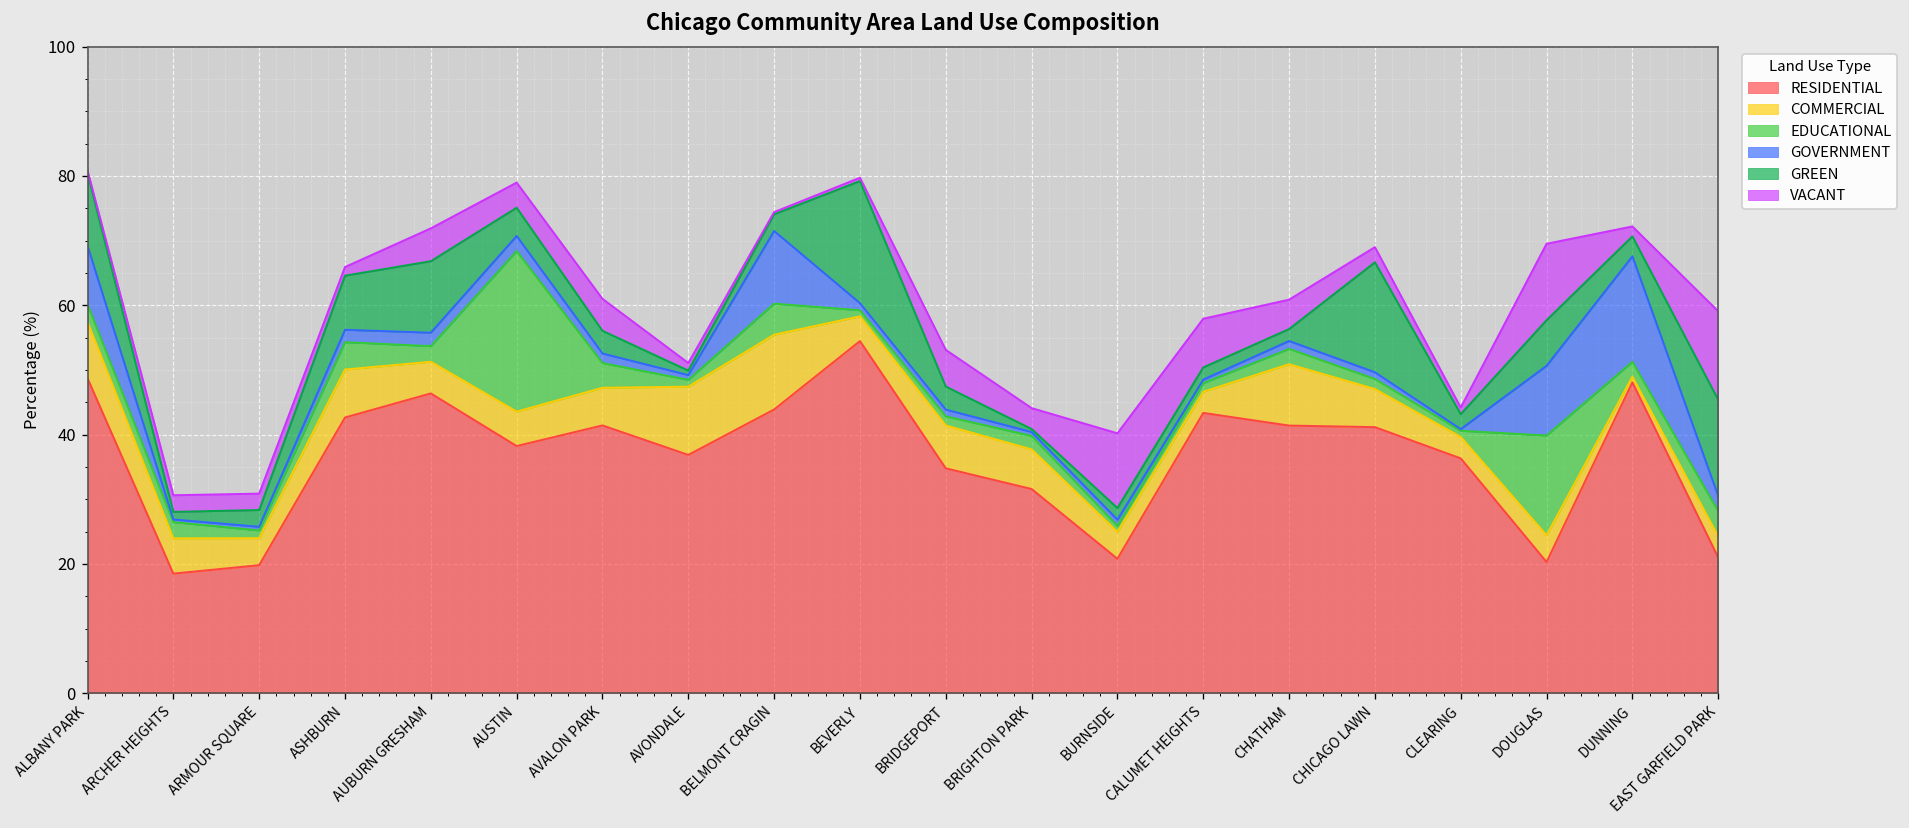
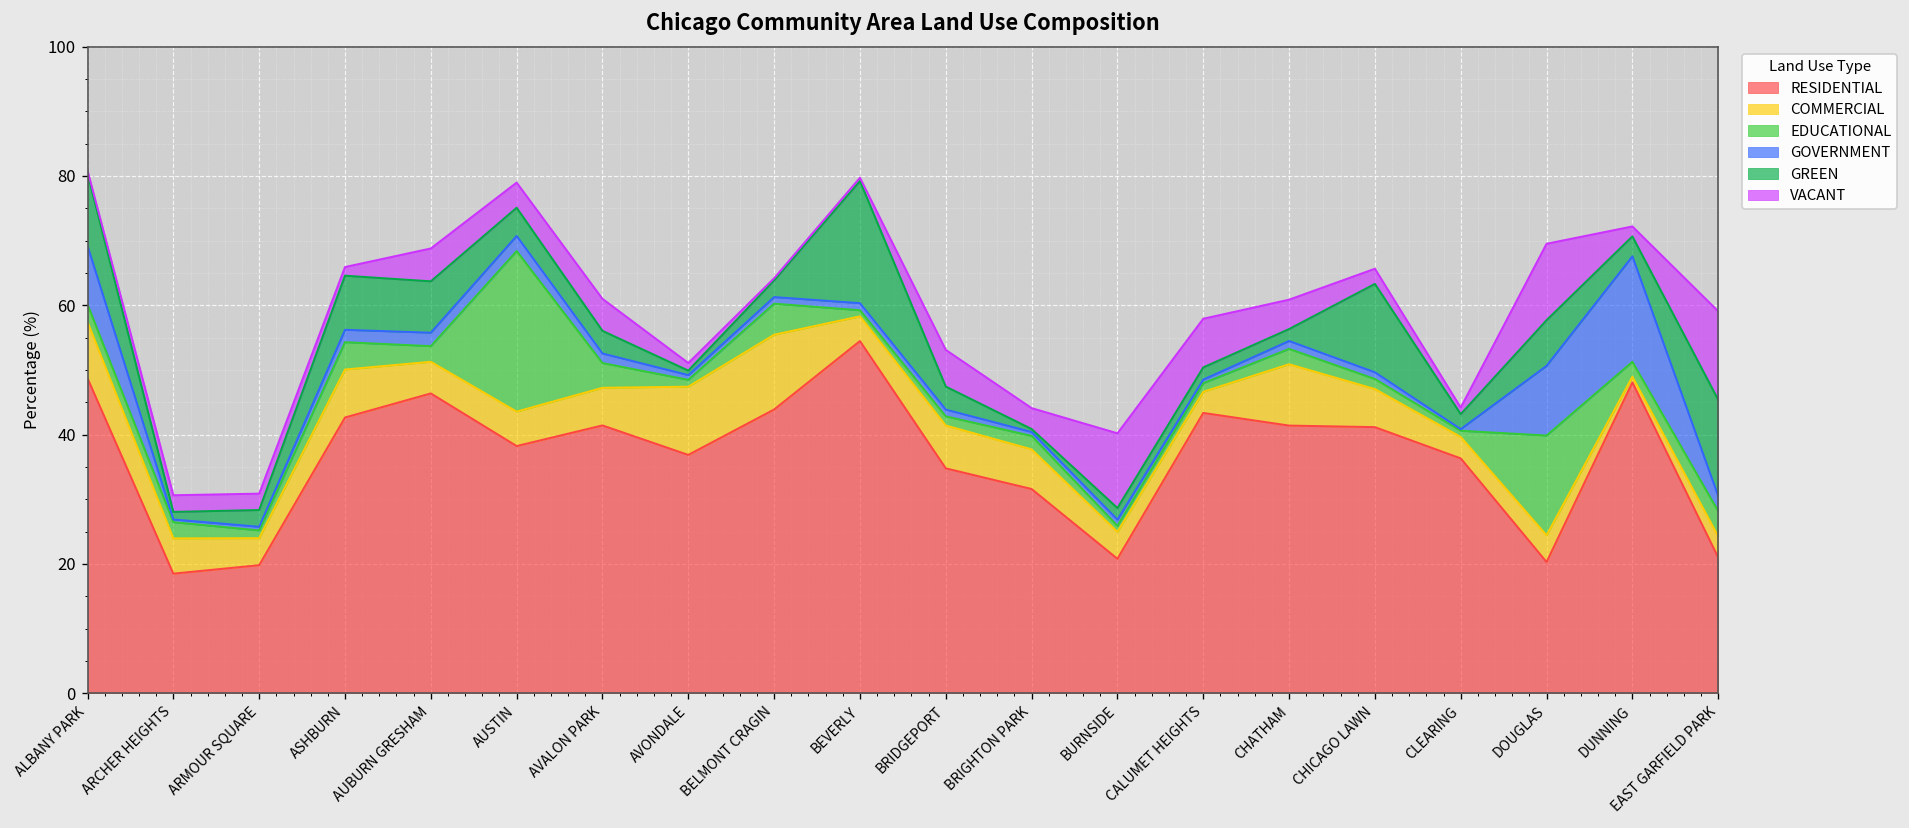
  {
    "RESIDENTIAL": {
      "ALBANY PARK": 49,
      "ARCHER HEIGHTS": 18,
      "ARMOUR SQUARE": 20,
      "ASHBURN": 43,
      "AUBURN GRESHAM": 46,
      "AUSTIN": 38,
      "AVALON PARK": 41,
      "AVONDALE": 37,
      "BELMONT CRAGIN": 44,
      "BEVERLY": 54,
      "BRIDGEPORT": 35,
      "BRIGHTON PARK": 32,
      "BURNSIDE": 21,
      "CALUMET HEIGHTS": 43,
      "CHATHAM": 41,
      "CHICAGO LAWN": 41,
      "CLEARING": 36,
      "DOUGLAS": 20,
      "DUNNING": 48,
      "EAST GARFIELD PARK": 21
    },
    "COMMERCIAL": {
      "ALBANY PARK": 9,
      "ARCHER HEIGHTS": 5,
      "ARMOUR SQUARE": 4,
      "ASHBURN": 7,
      "AUBURN GRESHAM": 5,
      "AUSTIN": 5,
      "AVALON PARK": 6,
      "AVONDALE": 11,
      "BELMONT CRAGIN": 12,
      "BEVERLY": 4,
      "BRIDGEPORT": 7,
      "BRIGHTON PARK": 6,
      "BURNSIDE": 4,
      "CALUMET HEIGHTS": 3,
      "CHATHAM": 9,
      "CHICAGO LAWN": 6,
      "CLEARING": 3,
      "DOUGLAS": 4,
      "DUNNING": 1,
      "EAST GARFIELD PARK": 3
    },
    "EDUCATIONAL": {
      "ALBANY PARK": 3,
      "ARMOUR SQUARE": 1,
      "ASHBURN": 4,
      "AUBURN GRESHAM": 2,
      "AUSTIN": 25,
      "AVALON PARK": 4,
      "AVONDALE": 1,
      "BELMONT CRAGIN": 5,
      "BEVERLY": 1,
      "BRIDGEPORT": 1,
      "BRIGHTON PARK": 2,
      "BURNSIDE": 1,
      "CALUMET HEIGHTS": 1,
      "CHATHAM": 2,
      "CHICAGO LAWN": 2,
      "DOUGLAS": 15,
      "DUNNING": 2,
      "EAST GARFIELD PARK": 4
    },
    "GOVERNMENT": {
      "ALBANY PARK": 9,
      "ARMOUR SQUARE": 1,
      "ASHBURN": 2,
      "AUBURN GRESHAM": 2,
      "AUSTIN": 2,
      "AVALON PARK": 1,
      "AVONDALE": 1,
-     "BELMONT CRAGIN": 11,
+     "BELMONT CRAGIN": 1,
      "BEVERLY": 1,
      "BRIDGEPORT": 1,
      "BURNSIDE": 1,
      "CALUMET HEIGHTS": 1,
      "CHATHAM": 1,
      "CHICAGO LAWN": 1,
      "DOUGLAS": 11,
      "DUNNING": 16,
      "EAST GARFIELD PARK": 2
    },
    "GREEN": {
      "ARCHER HEIGHTS": 1,
      "ARMOUR SQUARE": 3,
      "ASHBURN": 8,
-     "AUBURN GRESHAM": 11,
+     "AUBURN GRESHAM": 8,
      "AUSTIN": 4,
      "AVALON PARK": 4,
      "AVONDALE": 1,
      "BEVERLY": 19,
      "BRIDGEPORT": 4,
      "BURNSIDE": 2,
      "CALUMET HEIGHTS": 2,
      "CHATHAM": 2,
-     "CHICAGO LAWN": 17,
+     "CHICAGO LAWN": 14,
      "CLEARING": 2,
      "DOUGLAS": 7,
      "DUNNING": 3,
      "EAST GARFIELD PARK": 15
    },
    "VACANT": {
      "ARCHER HEIGHTS": 3,
      "ARMOUR SQUARE": 3,
      "ASHBURN": 1,
      "AUBURN GRESHAM": 5,
      "AUSTIN": 4,
      "AVALON PARK": 5,
      "AVONDALE": 1,
      "BEVERLY": 1,
      "BRIDGEPORT": 6,
      "BRIGHTON PARK": 3,
      "BURNSIDE": 12,
      "CALUMET HEIGHTS": 8,
      "CHATHAM": 5,
      "CHICAGO LAWN": 2,
      "CLEARING": 1,
      "DOUGLAS": 12,
      "DUNNING": 2,
      "EAST GARFIELD PARK": 14
    }
  }
